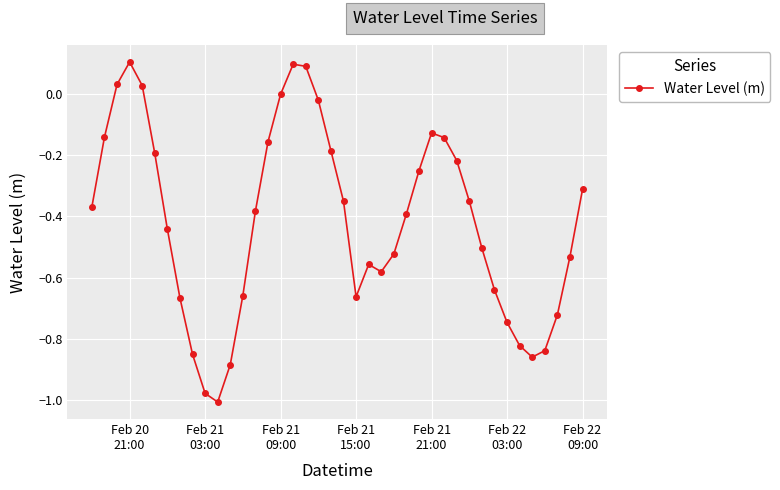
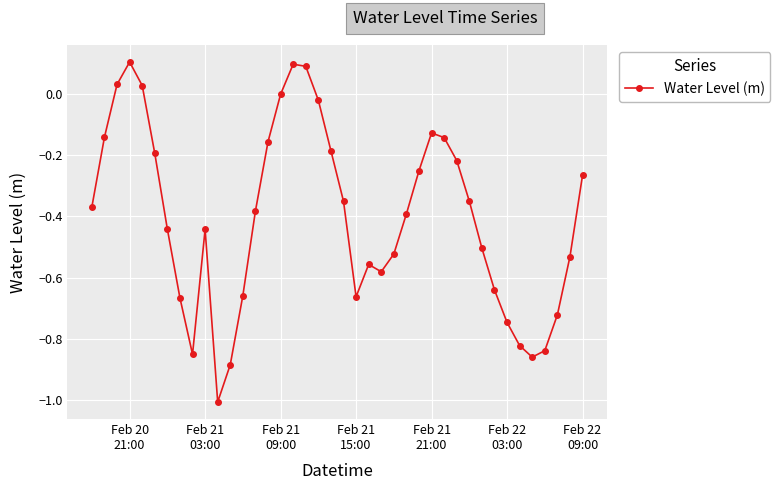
  {
    "Feb 20 21:00": 0.10,
-   "Feb 21 03:00": -0.98,
+   "Feb 21 03:00": -0.44,
    "Feb 21 09:00": 0.00,
    "Feb 21 15:00": -0.66,
    "Feb 21 21:00": -0.13,
    "Feb 22 03:00": -0.75,
-   "Feb 22 09:00": -0.31
+   "Feb 22 09:00": -0.27
  }
